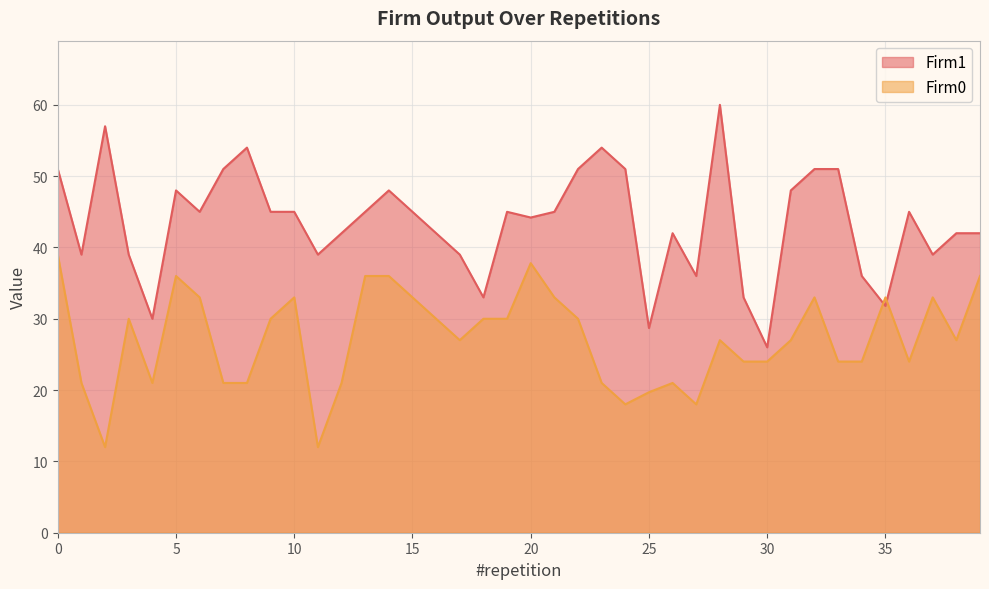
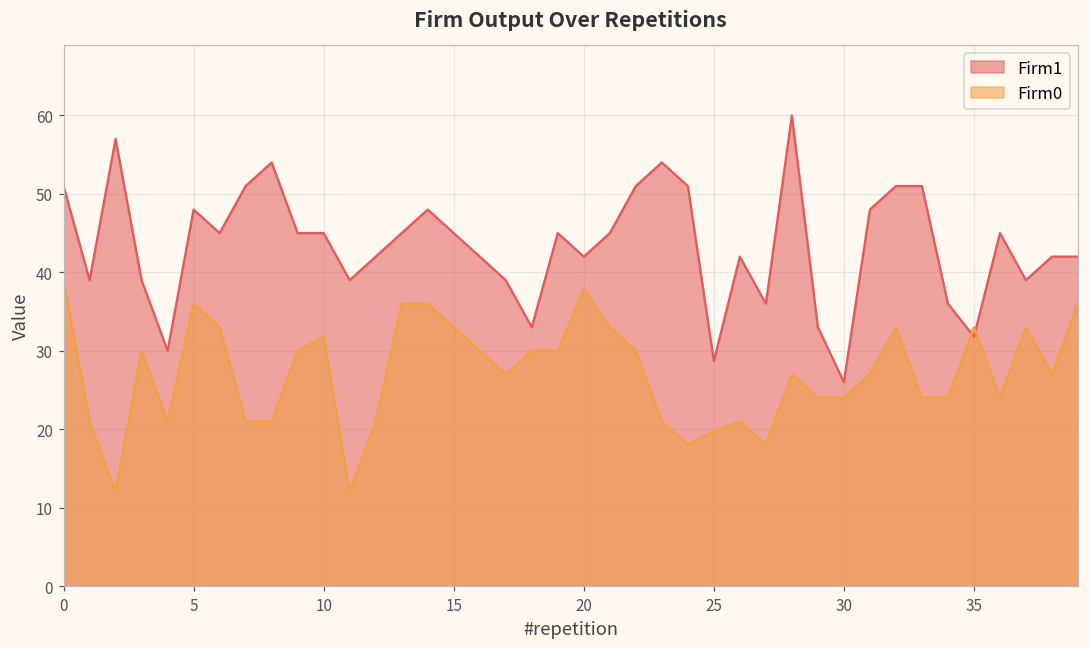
  {
    "Firm1": {
      "0": 51,
      "5": 48,
      "10": 45,
      "15": 45,
-     "20": 44,
+     "20": 42,
      "25": 29,
      "30": 26,
      "35": 32
    },
    "Firm0": {
      "0": 39,
      "5": 36,
-     "10": 33,
+     "10": 32,
      "15": 33,
      "20": 38,
      "25": 20,
      "30": 24,
      "35": 33
    }
  }
